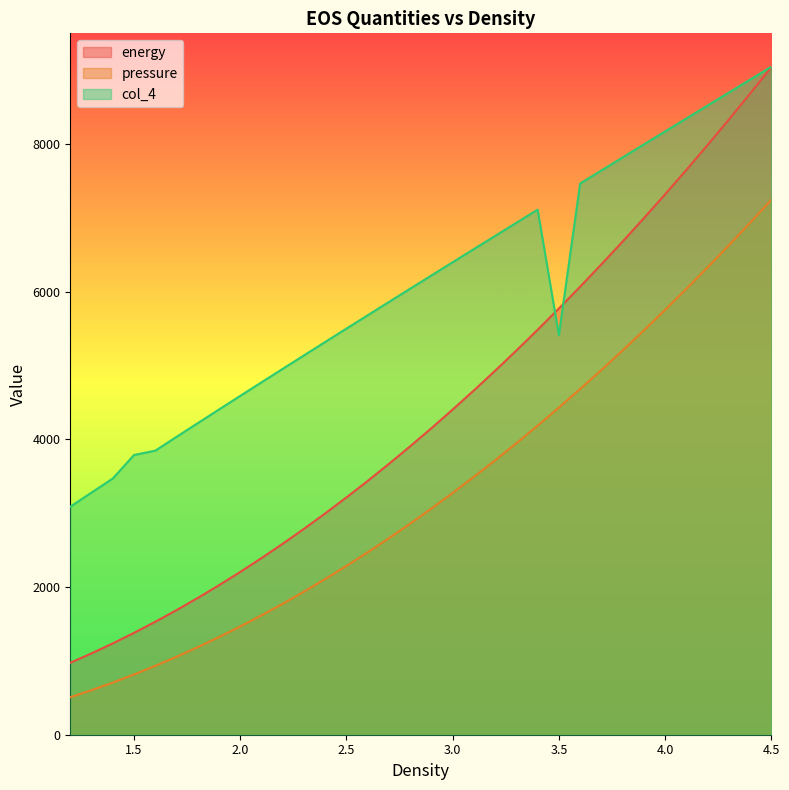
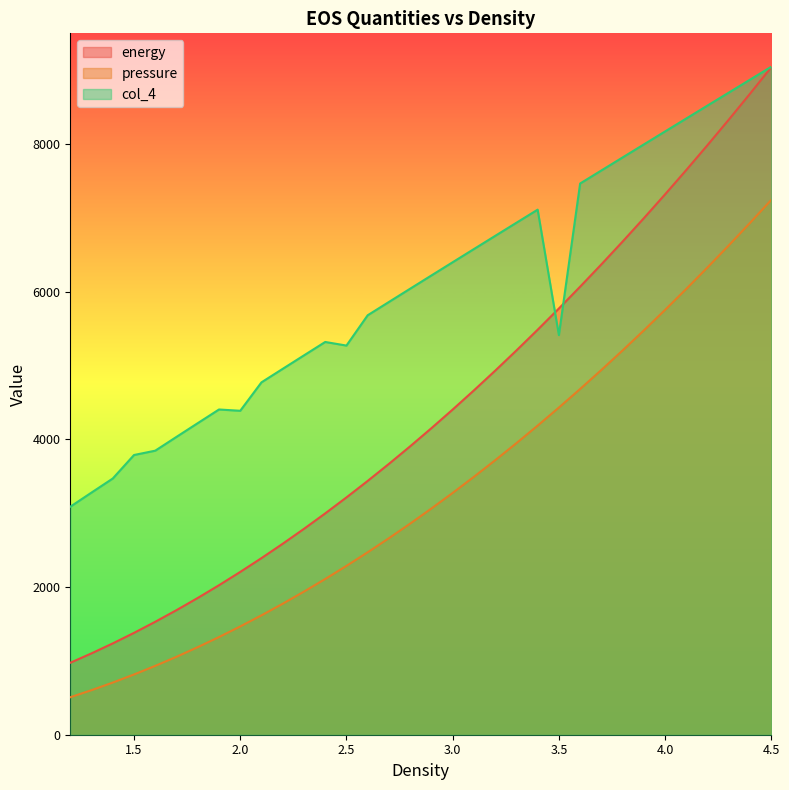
  {
    "col_4": {
      "1.5": 3800,
-     "2.0": 4600,
-     "2.5": 5500,
+     "2.0": 4400,
+     "2.5": 5300,
      "3.0": 6400,
      "3.5": 5400,
      "4.0": 8200
    }
  }
